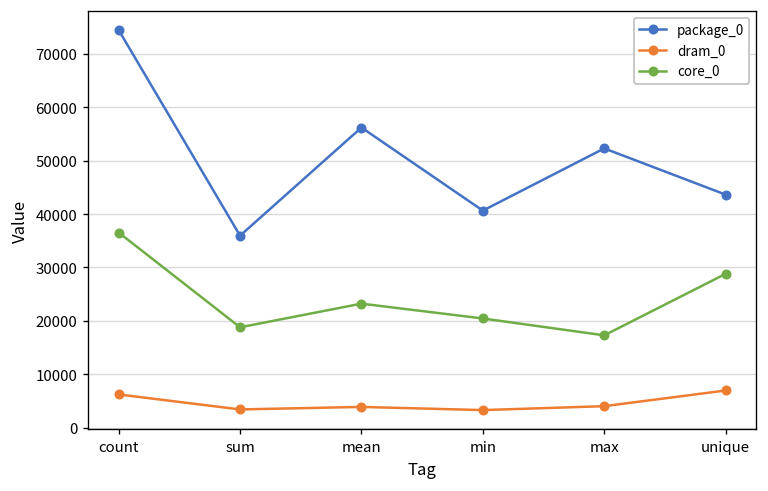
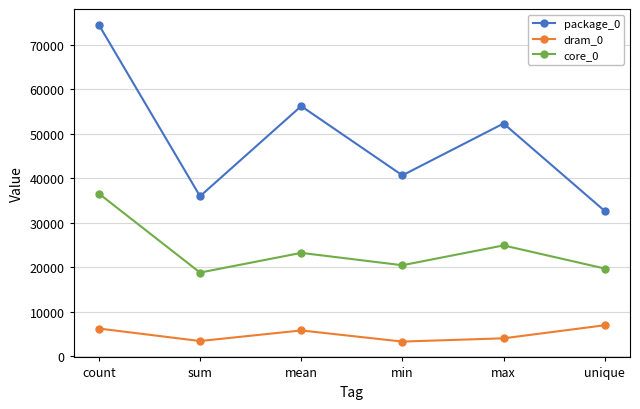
  {
    "package_0": {
      "count": 74000,
      "sum": 36000,
      "mean": 56000,
      "min": 41000,
      "max": 52000,
-     "unique": 44000
+     "unique": 33000
    },
    "dram_0": {
      "count": 6000,
      "sum": 3000,
-     "mean": 4000,
+     "mean": 6000,
      "min": 3000,
      "max": 4000,
      "unique": 7000
    },
    "core_0": {
      "count": 37000,
      "sum": 19000,
      "mean": 23000,
      "min": 20000,
-     "max": 17000,
-     "unique": 29000
+     "max": 25000,
+     "unique": 20000
    }
  }
